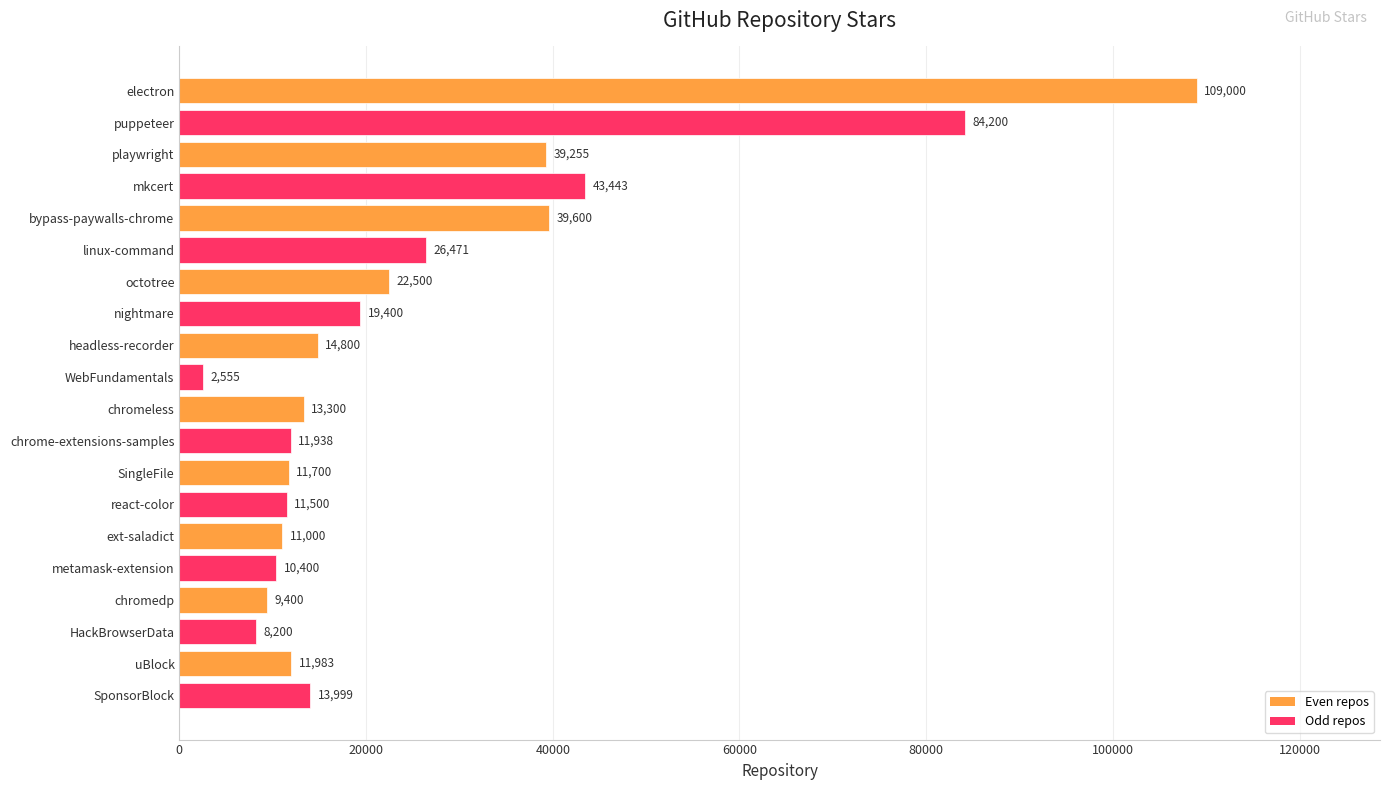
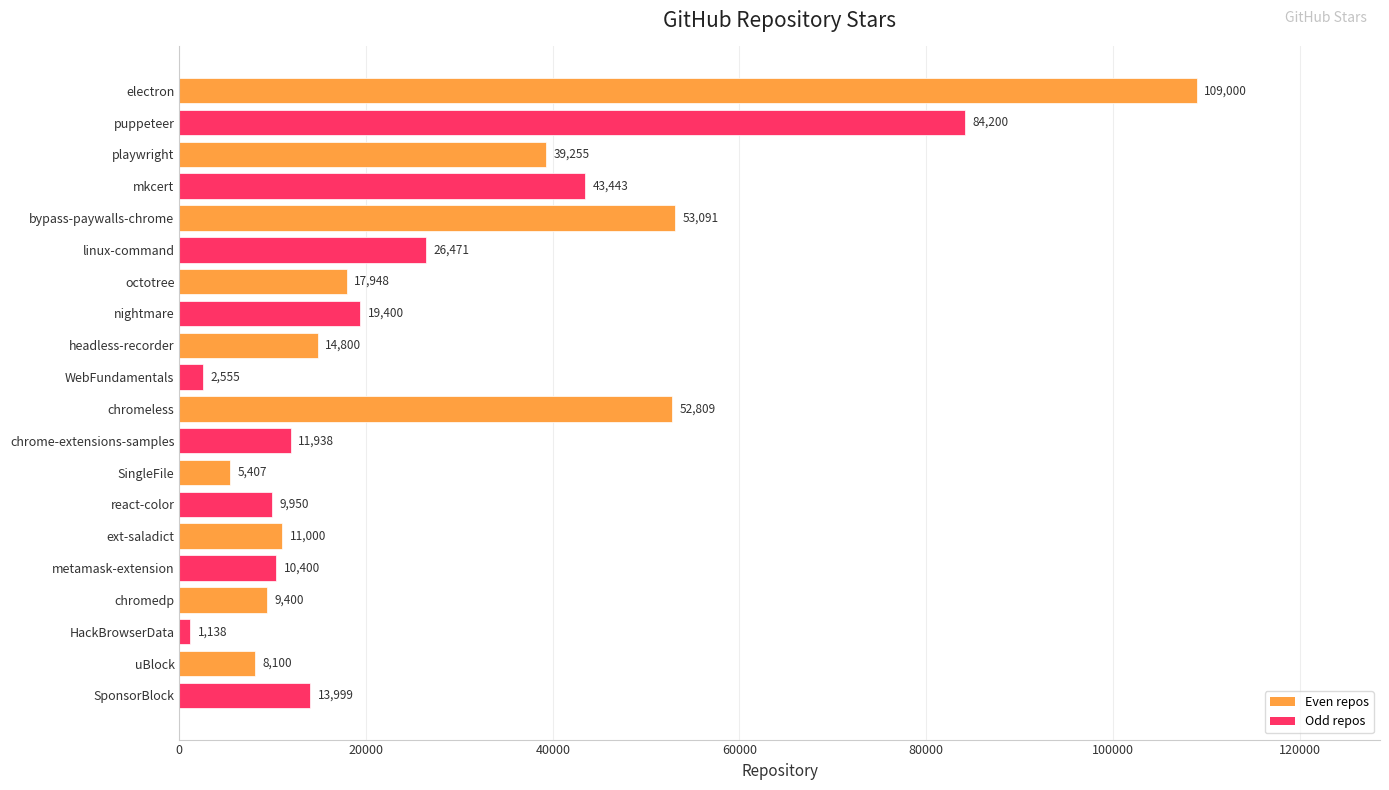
  {
    "electron": "109,000",
    "puppeteer": "84,200",
    "playwright": "39,255",
    "mkcert": "43,443",
-   "bypass-paywalls-chrome": "39,600",
+   "bypass-paywalls-chrome": "53,091",
    "linux-command": "26,471",
-   "octotree": "22,500",
+   "octotree": "17,948",
    "nightmare": "19,400",
    "headless-recorder": "14,800",
    "WebFundamentals": "2,555",
-   "chromeless": "13,300",
+   "chromeless": "52,809",
    "chrome-extensions-samples": "11,938",
-   "SingleFile": "11,700",
-   "react-color": "11,500",
+   "SingleFile": "5,407",
+   "react-color": "9,950",
    "ext-saladict": "11,000",
    "metamask-extension": "10,400",
    "chromedp": "9,400",
-   "HackBrowserData": "8,200",
-   "uBlock": "11,983",
+   "HackBrowserData": "1,138",
+   "uBlock": "8,100",
    "SponsorBlock": "13,999"
  }
